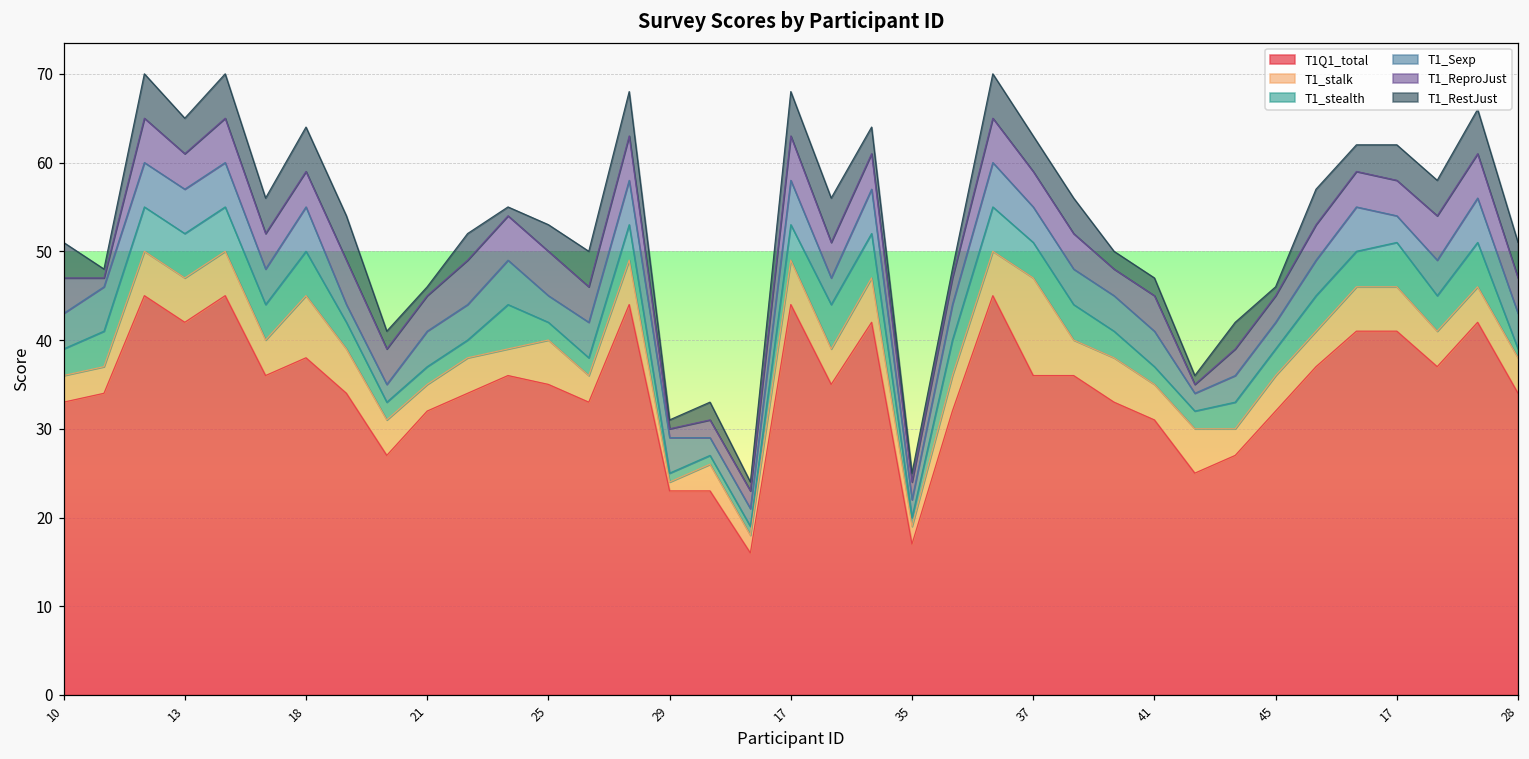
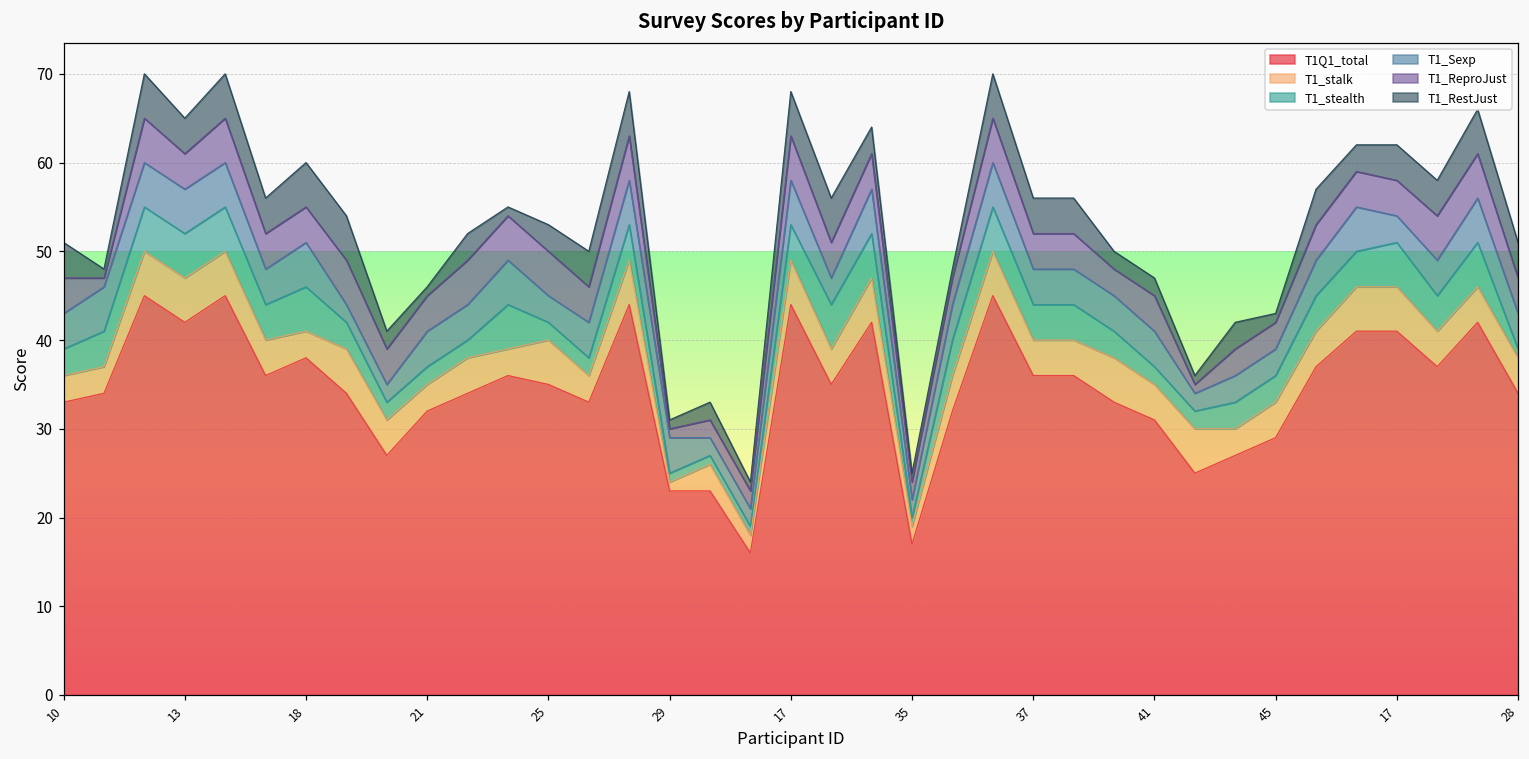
  {
    "T1Q1_total": {
      "18": 38,
      "21": 32,
      "37": 36,
      "41": 31,
-     "45": 32
+     "45": 29
    },
    "T1_stalk": {
-     "18": 7,
+     "18": 3,
      "21": 3,
-     "37": 11,
+     "37": 4,
      "41": 4,
      "45": 4
    },
    "T1_RestJust": {
      "18": 5,
      "21": 1,
      "37": 4,
      "41": 2,
      "45": 1
    }
  }
